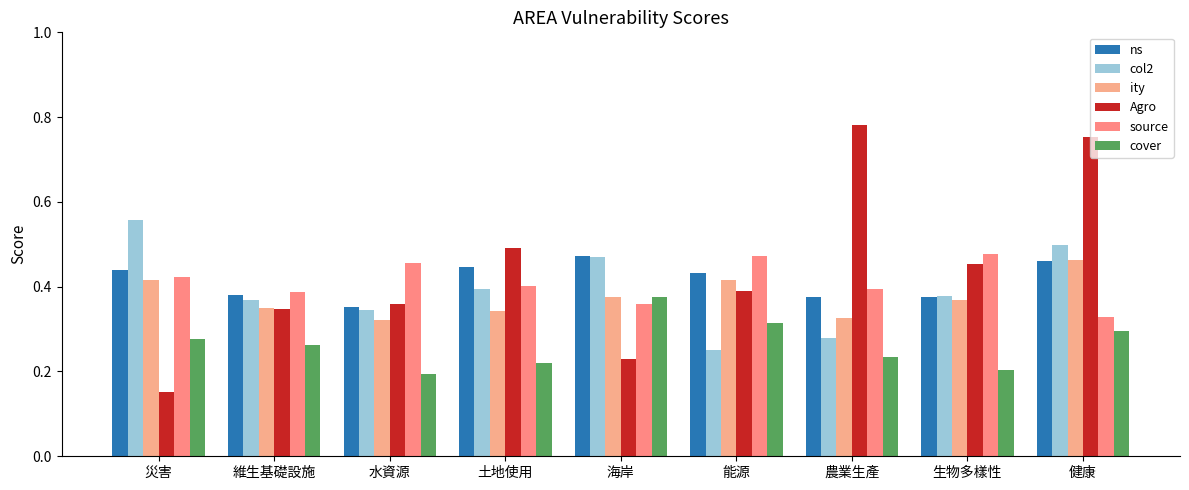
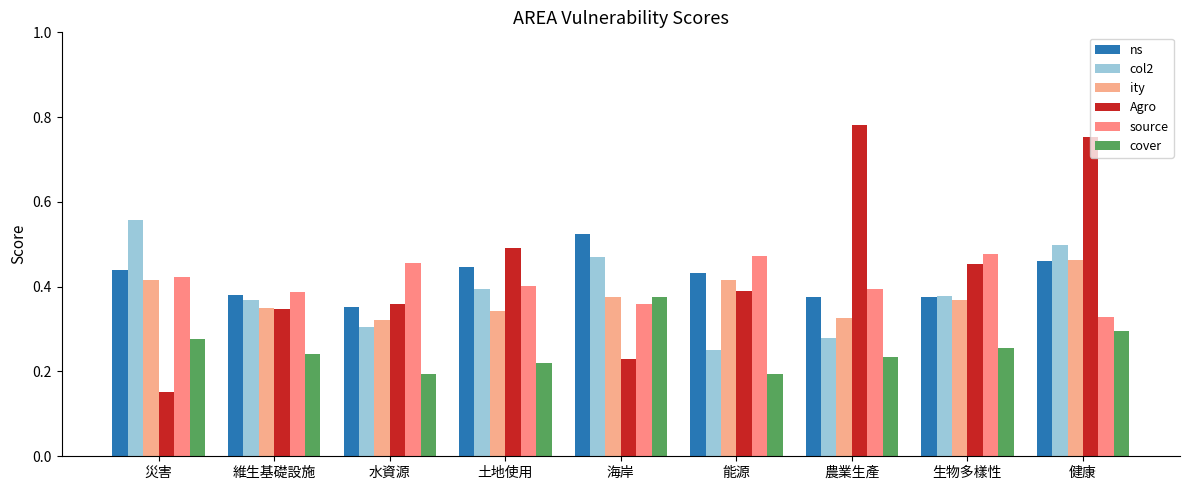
  {
    "ns": {
      "災害": 0.44,
      "維生基礎設施": 0.38,
      "水資源": 0.35,
      "土地使用": 0.45,
-     "海岸": 0.47,
+     "海岸": 0.52,
      "能源": 0.43,
      "農業生產": 0.37,
      "生物多樣性": 0.38,
      "健康": 0.46
    },
    "col2": {
      "災害": 0.56,
      "維生基礎設施": 0.37,
-     "水資源": 0.35,
+     "水資源": 0.31,
      "土地使用": 0.39,
      "海岸": 0.47,
      "能源": 0.25,
      "農業生產": 0.28,
      "生物多樣性": 0.38,
      "健康": 0.50
    },
    "Agro": {
      "災害": 0.15,
      "維生基礎設施": 0.35,
      "水資源": 0.36,
      "土地使用": 0.49,
      "海岸": 0.23,
      "能源": 0.39,
      "農業生產": 0.78,
      "生物多樣性": 0.45
    },
    "cover": {
      "災害": 0.28,
-     "維生基礎設施": 0.26,
+     "維生基礎設施": 0.24,
      "水資源": 0.19,
      "土地使用": 0.22,
      "海岸": 0.38,
-     "能源": 0.31,
+     "能源": 0.19,
      "農業生產": 0.23,
-     "生物多樣性": 0.20,
+     "生物多樣性": 0.26,
      "健康": 0.29
    }
  }
